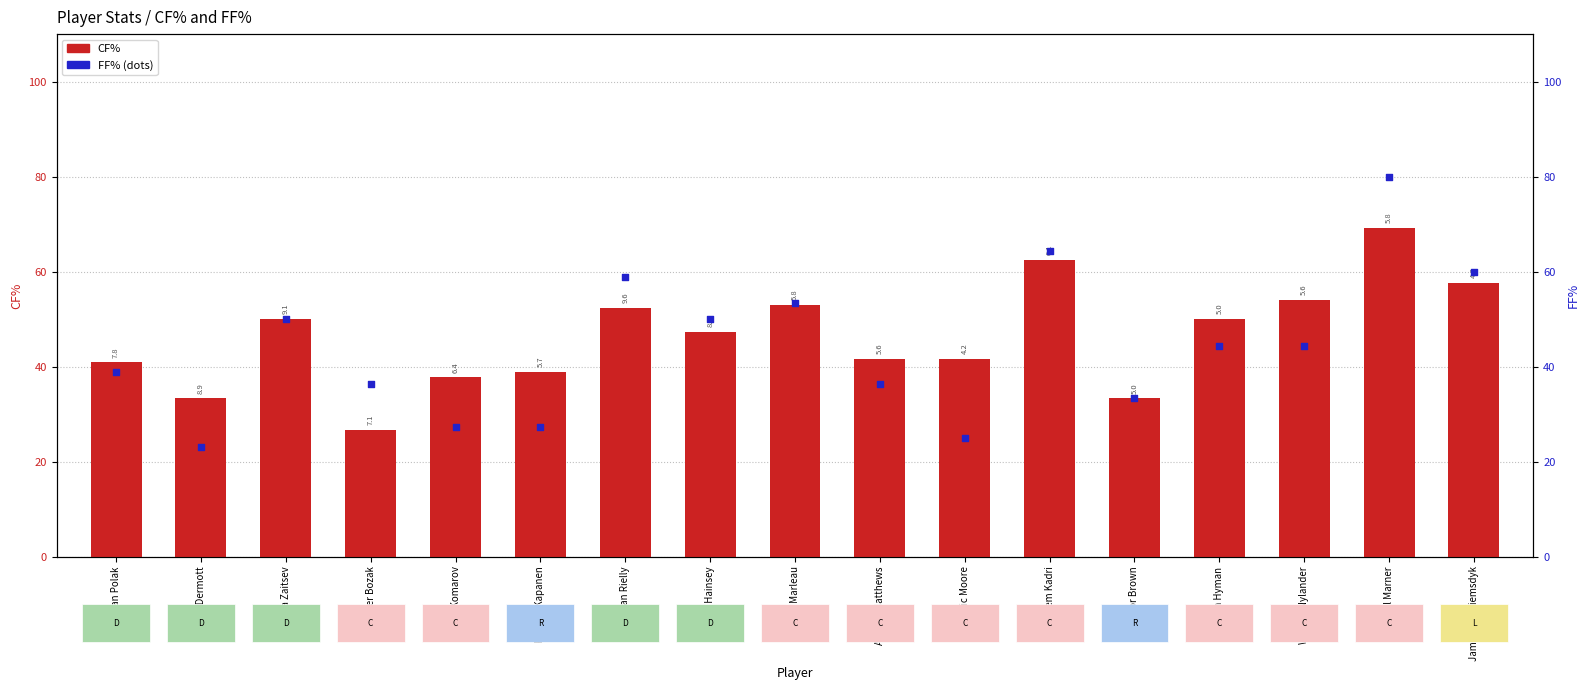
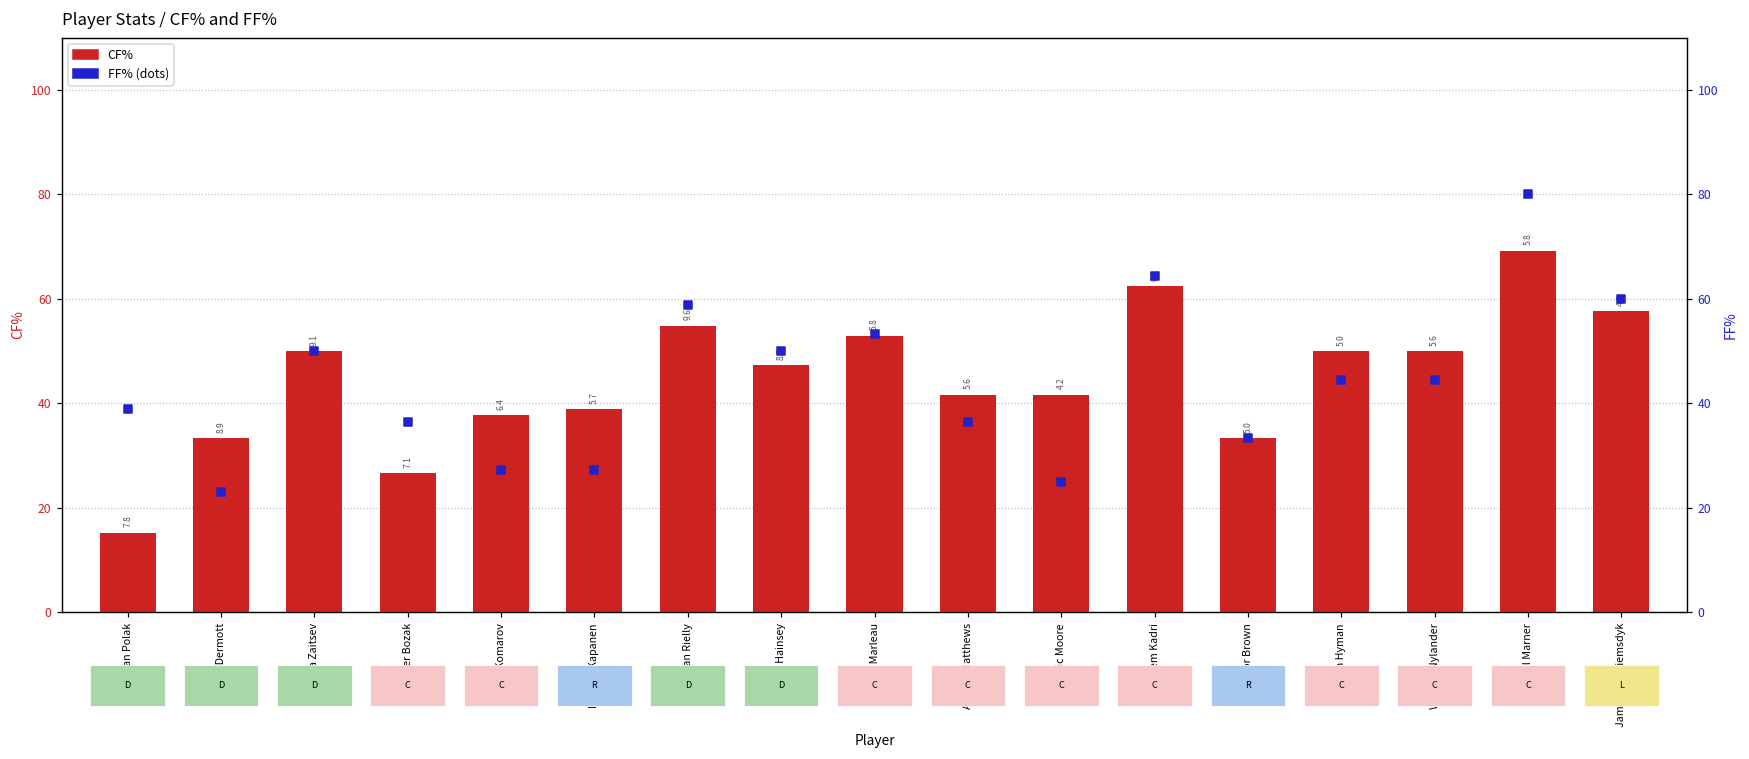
  {
    "CF%": {
-     "Roman Polak": 41,
-     "Morgan Rielly": 52,
-     "William Nylander": 54
+     "Roman Polak": 15,
+     "Morgan Rielly": 55,
+     "William Nylander": 50
    }
  }
